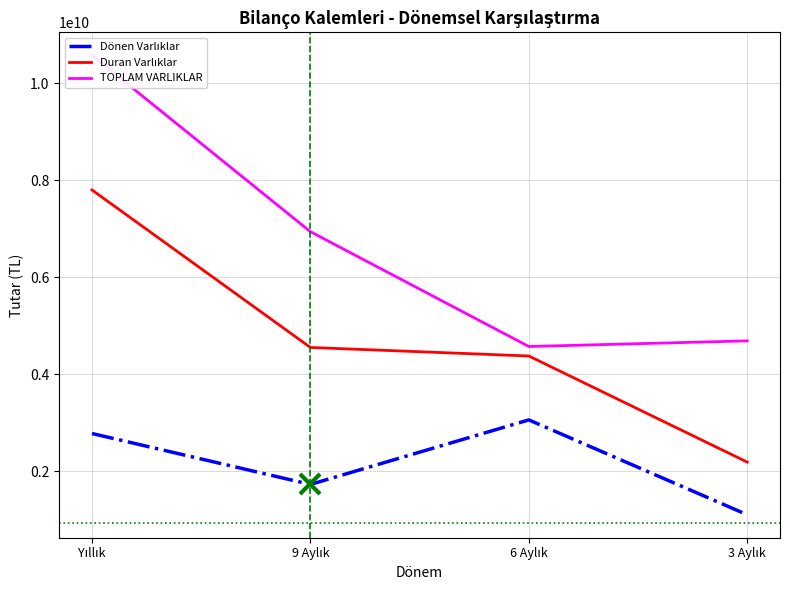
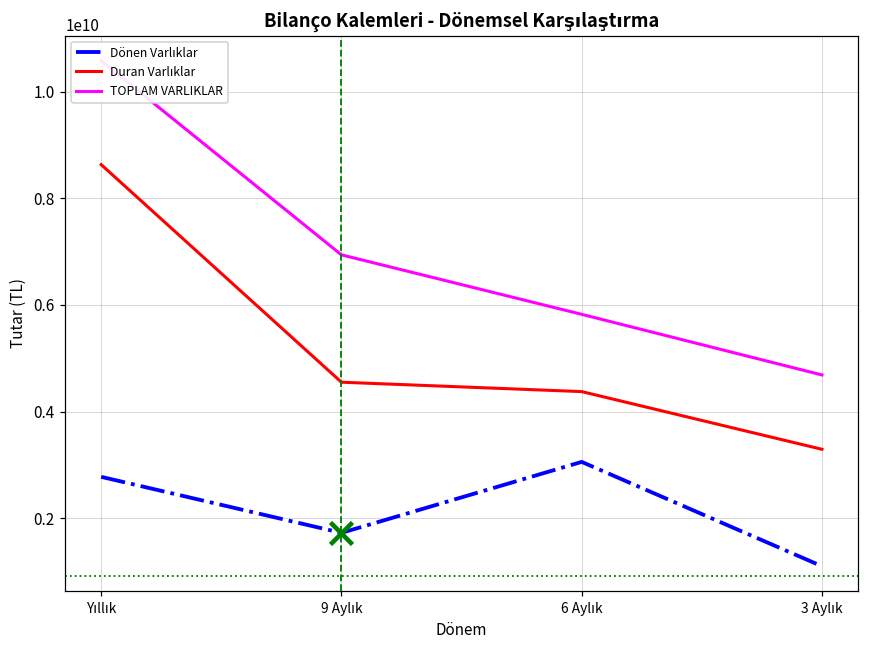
  {
    "Dönen Varlıklar": {
      "Yıllık": 2800000000,
      "6 Aylık": 3100000000,
      "3 Aylık": 1100000000
    },
    "Duran Varlıklar": {
-     "Yıllık": 7800000000,
+     "Yıllık": 8600000000,
      "9 Aylık": 4600000000,
      "6 Aylık": 4400000000,
-     "3 Aylık": 2200000000
+     "3 Aylık": 3300000000
    },
    "TOPLAM VARLIKLAR": {
      "9 Aylık": 6900000000,
-     "6 Aylık": 4600000000,
+     "6 Aylık": 5800000000,
      "3 Aylık": 4700000000
    }
  }
